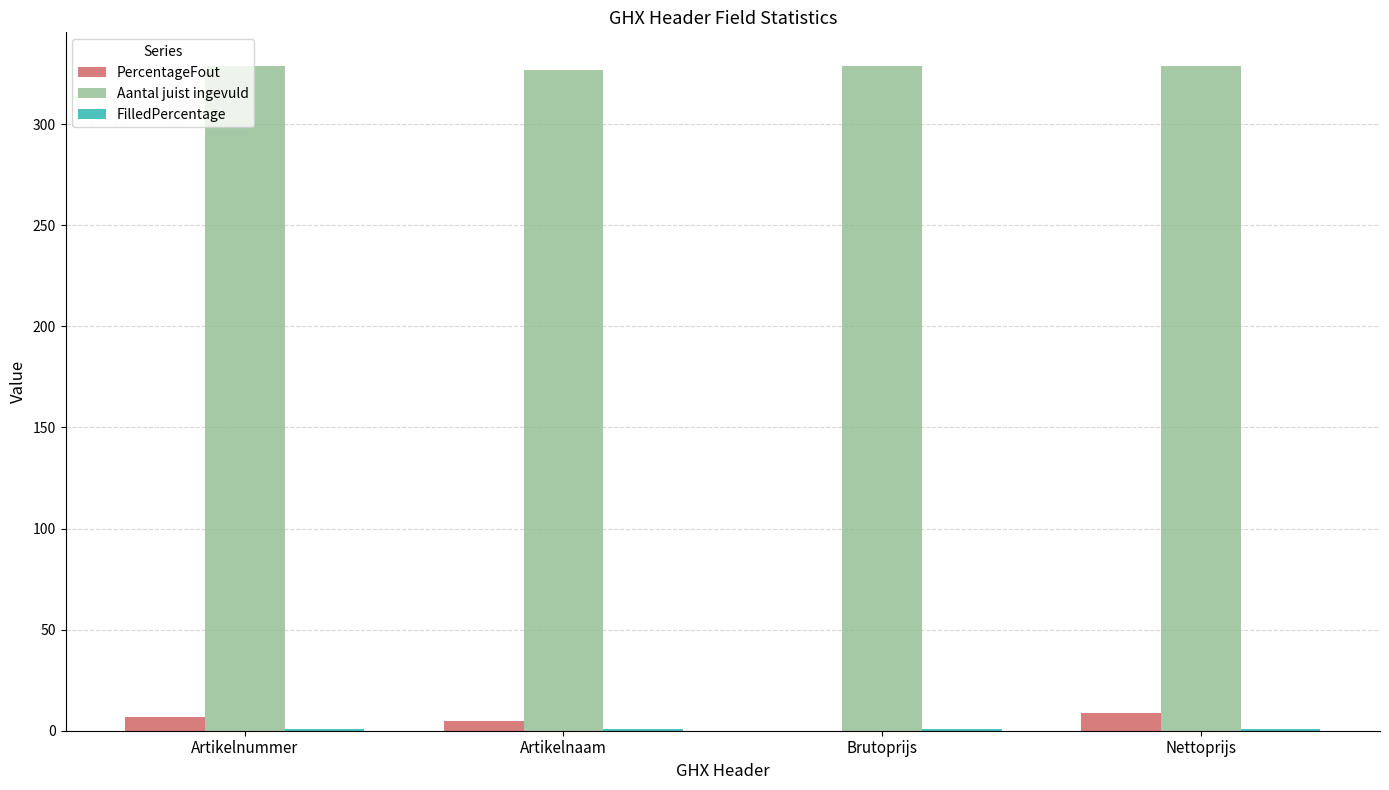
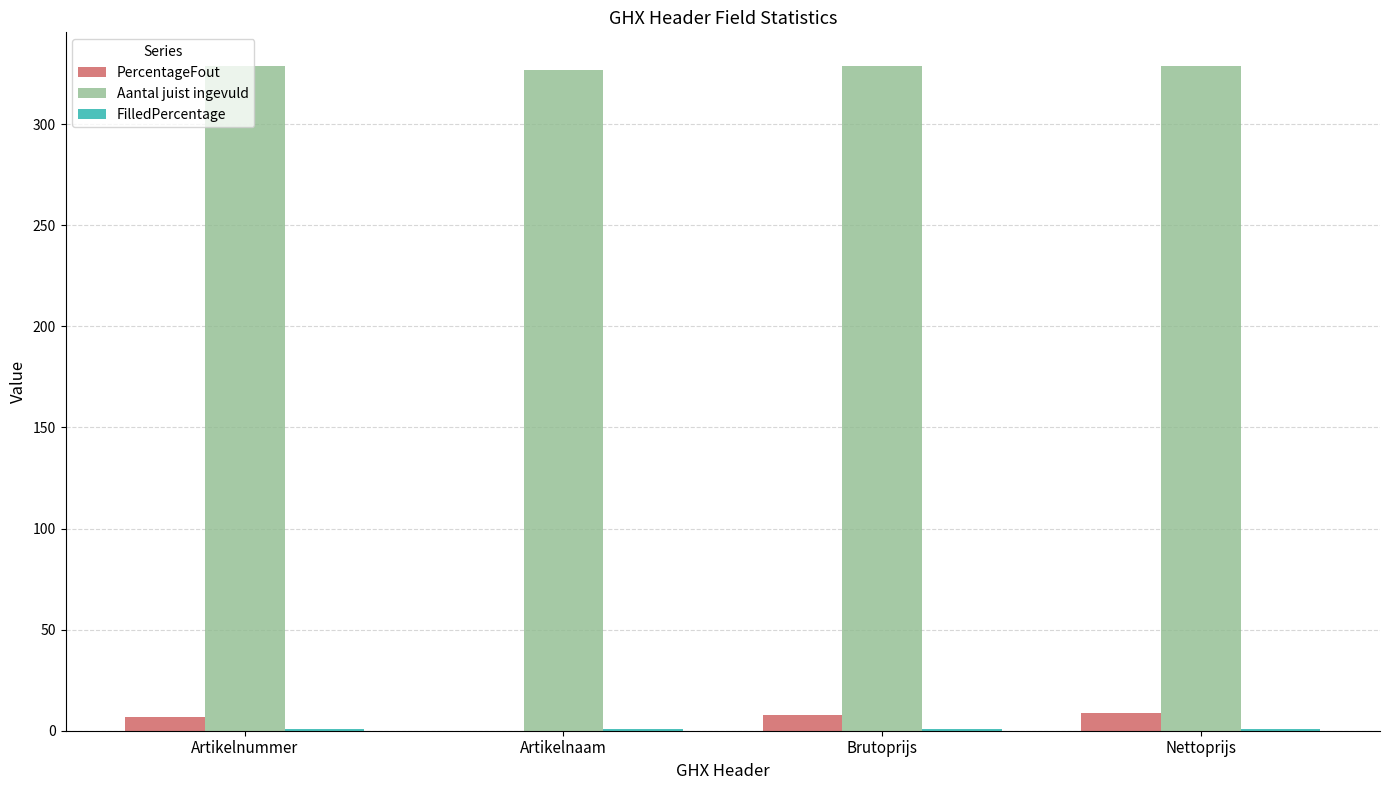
  {
    "PercentageFout": {
      "Artikelnummer": 7,
-     "Artikelnaam": 5,
-     "Brutoprijs": 0,
+     "Artikelnaam": 0,
+     "Brutoprijs": 8,
      "Nettoprijs": 9
    },
    "Aantal juist ingevuld": {
      "Artikelnaam": 327,
      "Brutoprijs": 329,
      "Nettoprijs": 329
    }
  }
